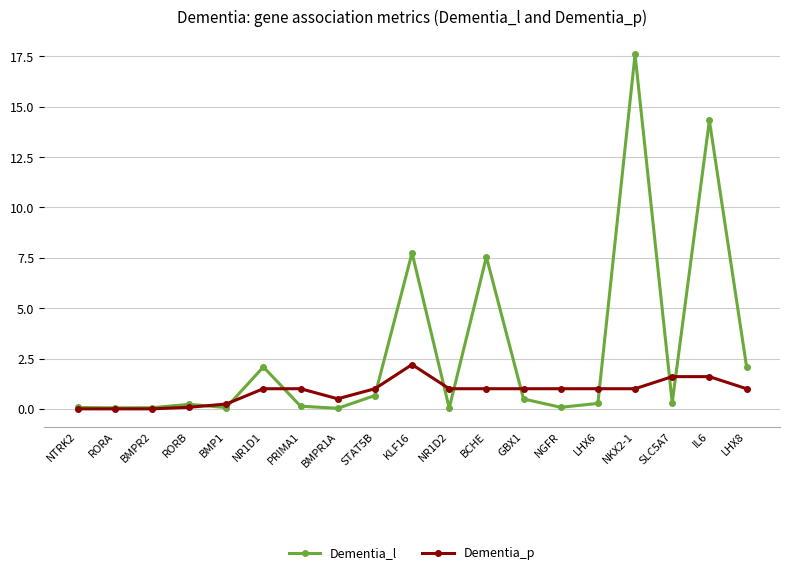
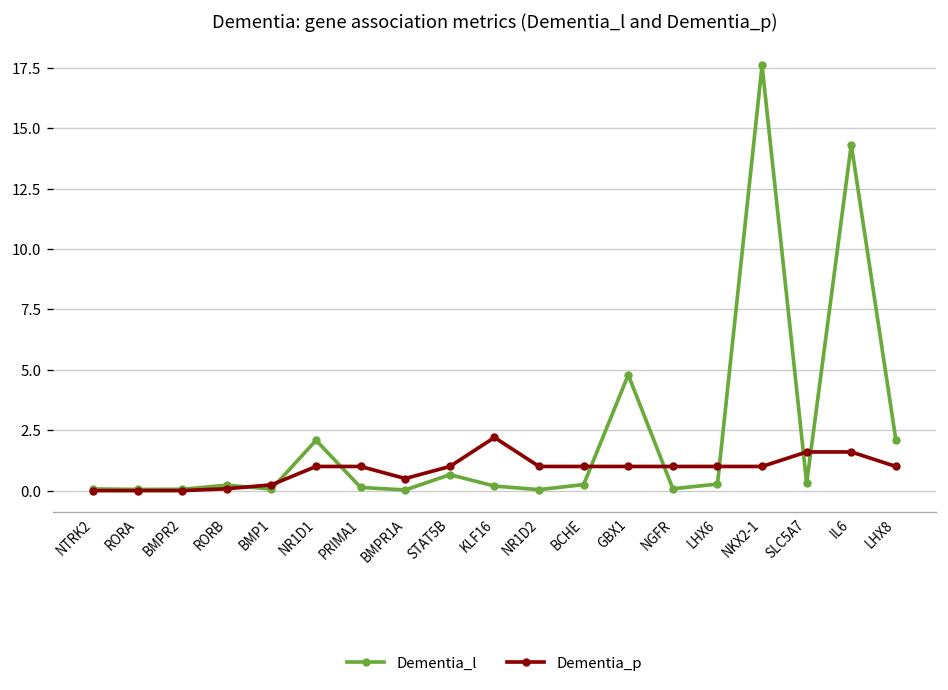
  {
    "Dementia_l": {
      "RORB": 0.2,
      "BMP1": 0.1,
      "NR1D1": 2.1,
      "PRIMA1": 0.1,
      "BMPR1A": 0.0,
      "STAT5B": 0.7,
-     "KLF16": 7.7,
+     "KLF16": 0.2,
      "NR1D2": 0.0,
-     "BCHE": 7.5,
-     "GBX1": 0.5,
+     "BCHE": 0.3,
+     "GBX1": 4.8,
      "NGFR": 0.1,
      "LHX6": 0.3,
      "NKX2-1": 17.6,
      "SLC5A7": 0.3,
      "IL6": 14.3,
      "LHX8": 2.1
    },
    "Dementia_p": {
      "RORB": 0.1,
      "BMP1": 0.2,
      "NR1D1": 1.0,
      "PRIMA1": 1.0,
      "BMPR1A": 0.5,
      "STAT5B": 1.0,
      "KLF16": 2.2,
      "NR1D2": 1.0,
      "BCHE": 1.0,
      "GBX1": 1.0,
      "NGFR": 1.0,
      "LHX6": 1.0,
      "NKX2-1": 1.0,
      "SLC5A7": 1.6,
      "IL6": 1.6,
      "LHX8": 1.0
    }
  }
